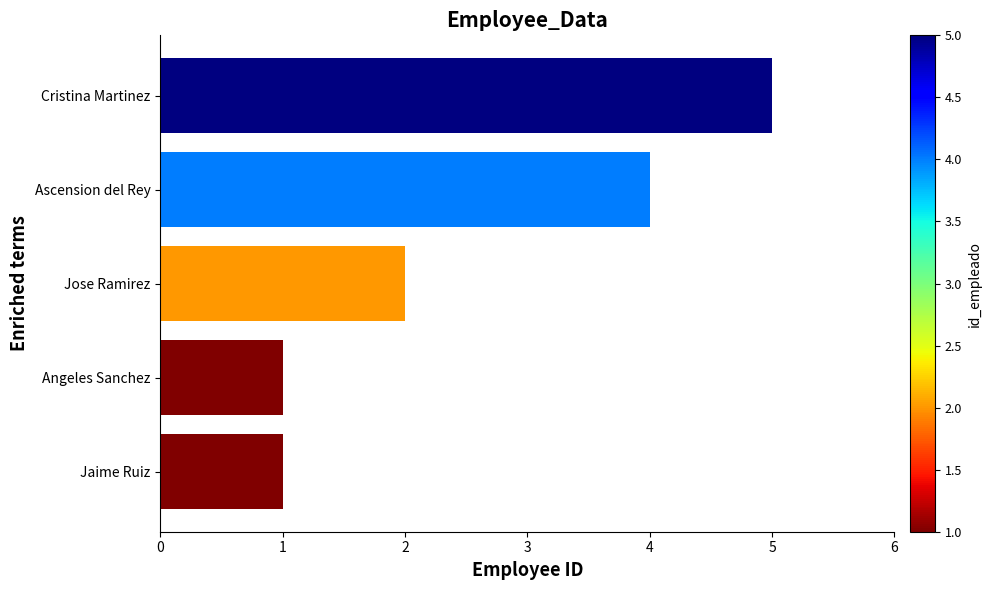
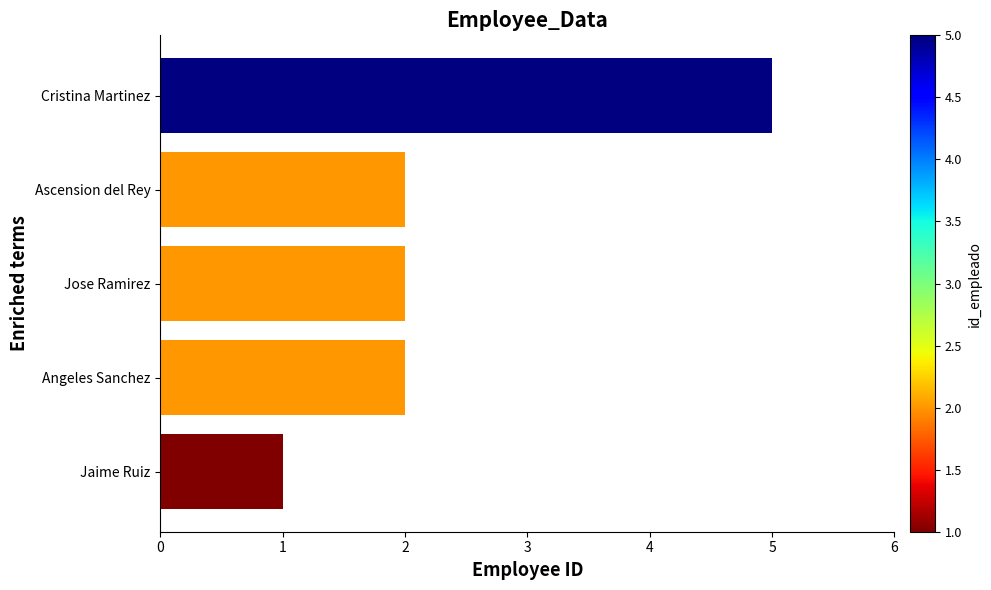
  {
    "Cristina Martinez": 5,
-   "Ascension del Rey": 4,
+   "Ascension del Rey": 2,
    "Jose Ramirez": 2,
-   "Angeles Sanchez": 1,
+   "Angeles Sanchez": 2,
    "Jaime Ruiz": 1
  }
